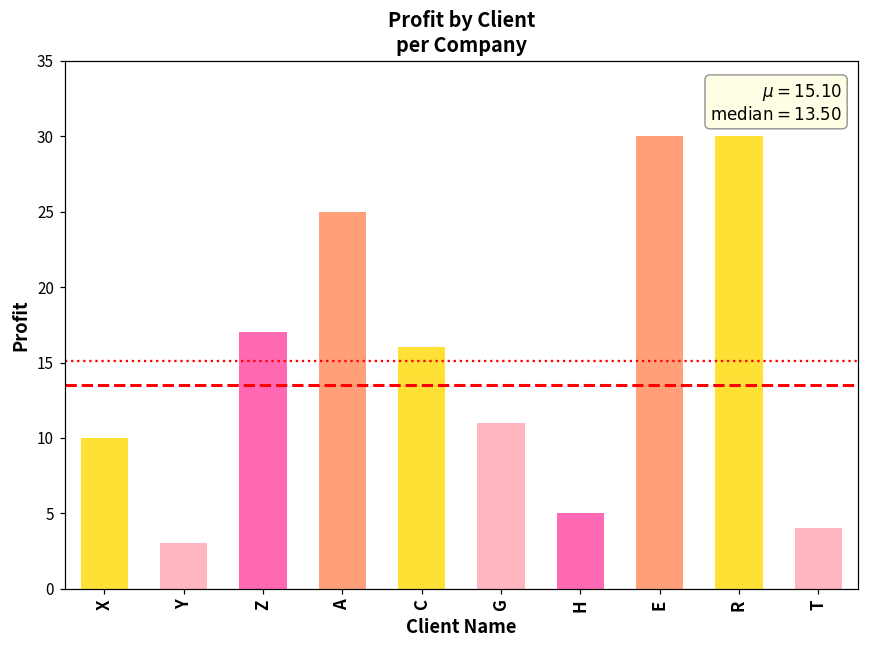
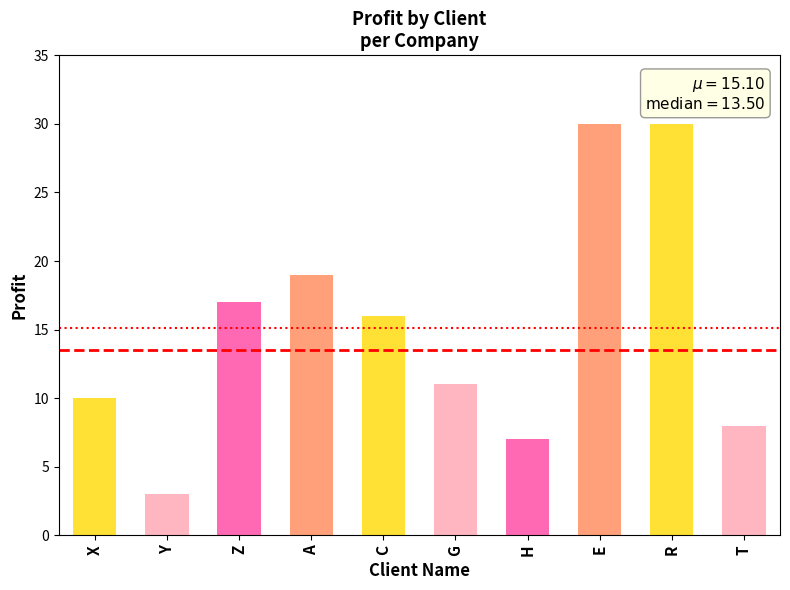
  {
    "X": 10,
    "Y": 3,
    "Z": 17,
-   "A": 25,
+   "A": 19,
    "C": 16,
    "G": 11,
-   "H": 5,
+   "H": 7,
    "E": 30,
    "R": 30,
-   "T": 4
+   "T": 8
  }
